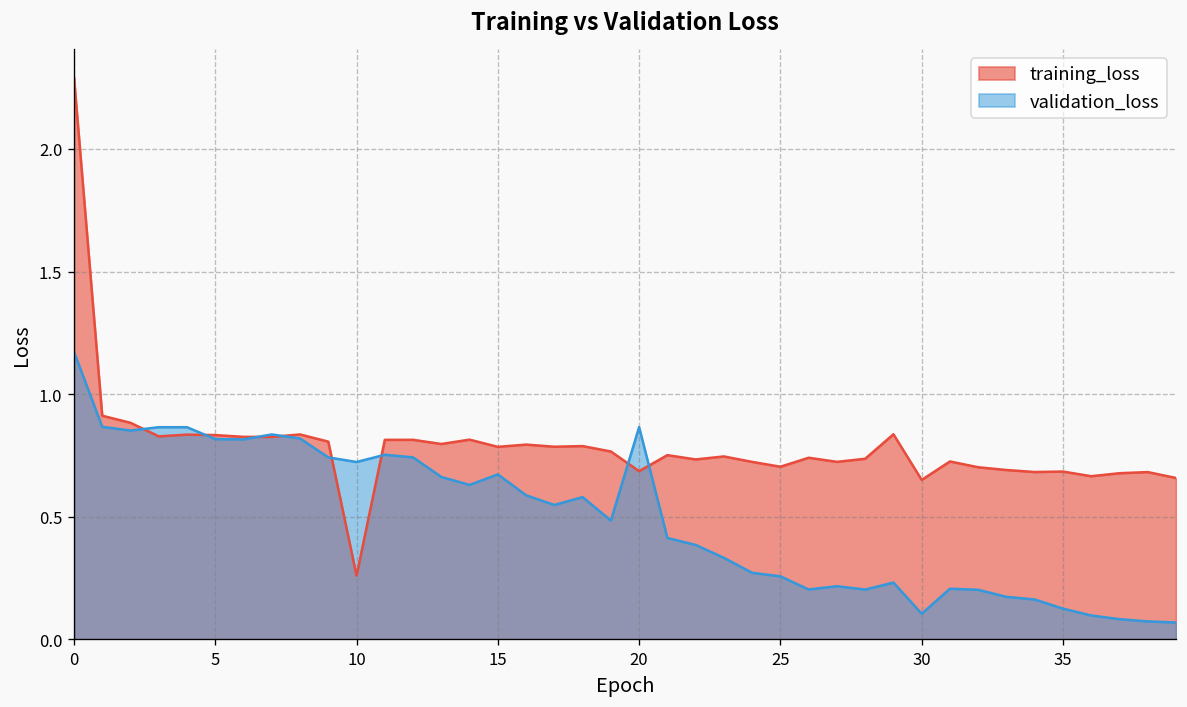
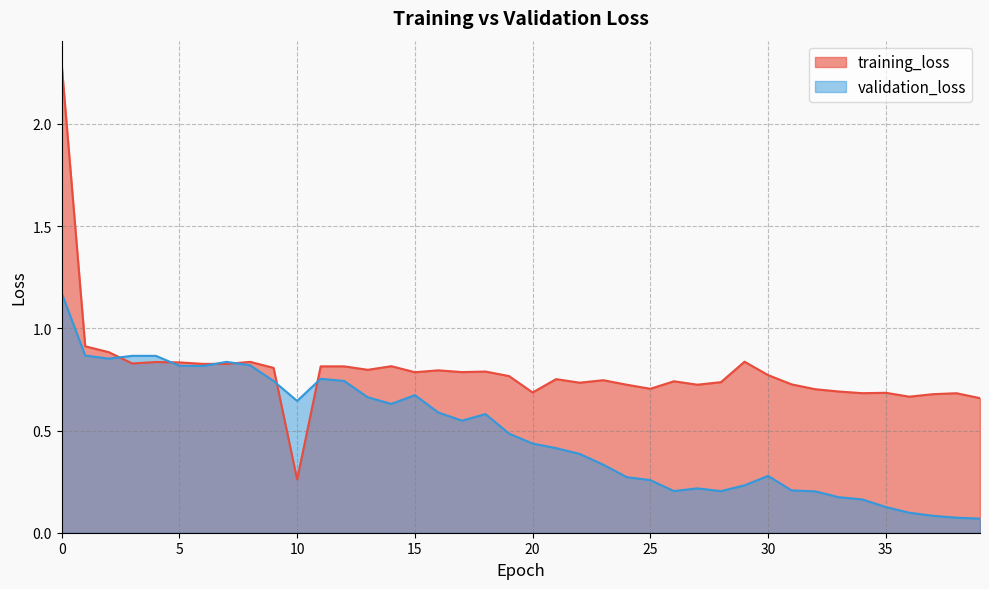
  {
    "training_loss": {
      "0": 2.29,
      "5": 0.83,
      "10": 0.26,
      "15": 0.79,
      "20": 0.69,
      "25": 0.70,
-     "30": 0.65,
+     "30": 0.77,
      "35": 0.68
    },
    "validation_loss": {
      "0": 1.17,
      "5": 0.82,
-     "10": 0.72,
+     "10": 0.64,
      "15": 0.67,
-     "20": 0.87,
+     "20": 0.44,
      "25": 0.26,
-     "30": 0.10,
+     "30": 0.28,
      "35": 0.13
    }
  }
